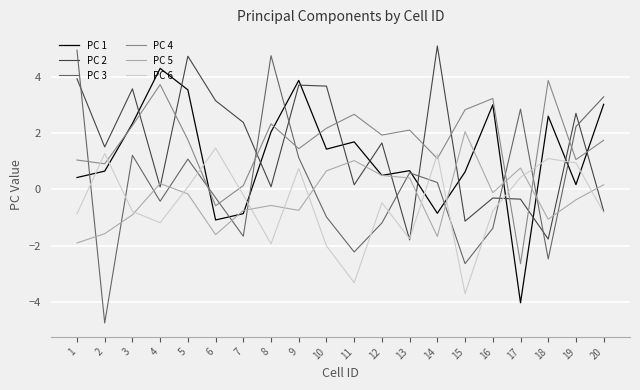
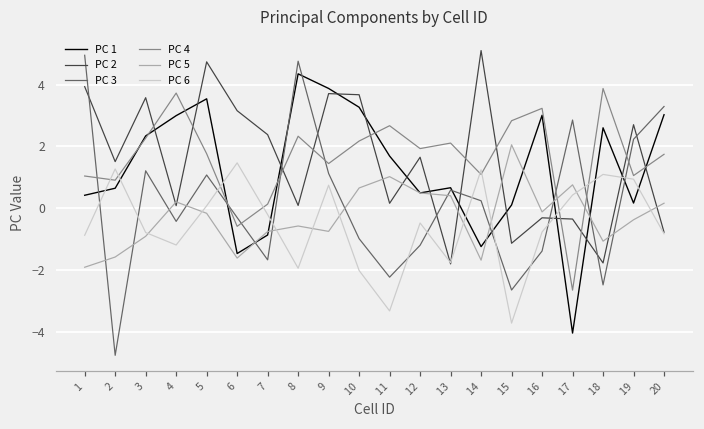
  {
    "PC 1": {
      "1": 0.4,
      "2": 0.6,
-     "4": 4.3,
+     "4": 3.0,
      "5": 3.5,
-     "6": -1.1,
+     "6": -1.5,
      "7": -0.9,
-     "8": 2.0,
+     "8": 4.3,
      "9": 3.9,
-     "10": 1.4,
+     "10": 3.3,
      "11": 1.7,
-     "14": -0.9,
-     "15": 0.6,
+     "14": -1.2,
+     "15": 0.1,
      "16": 3.0,
      "17": -4.0,
      "18": 2.6,
      "19": 0.2,
      "20": 3.0
    }
  }
